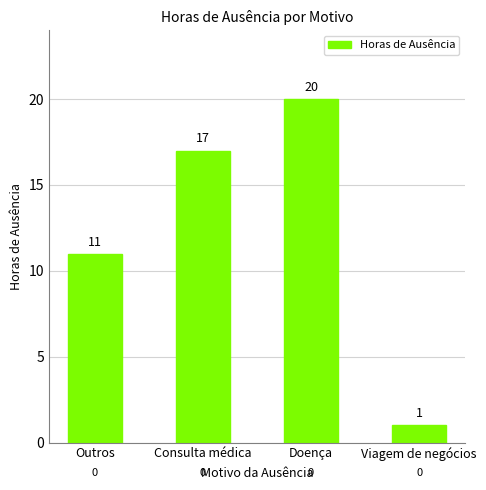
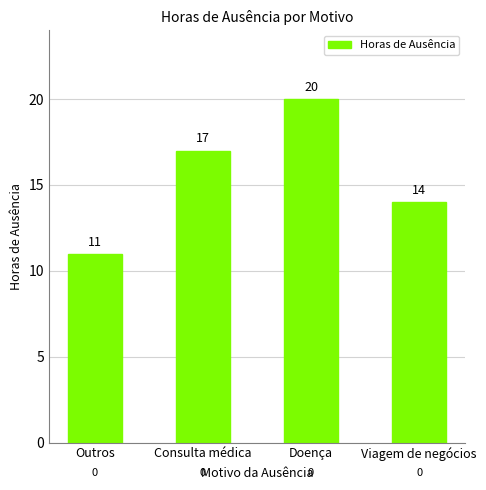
  {
    "Outros": 11,
    "Consulta médica": 17,
    "Doença": 20,
-   "Viagem de negócios": 1
+   "Viagem de negócios": 14
  }
